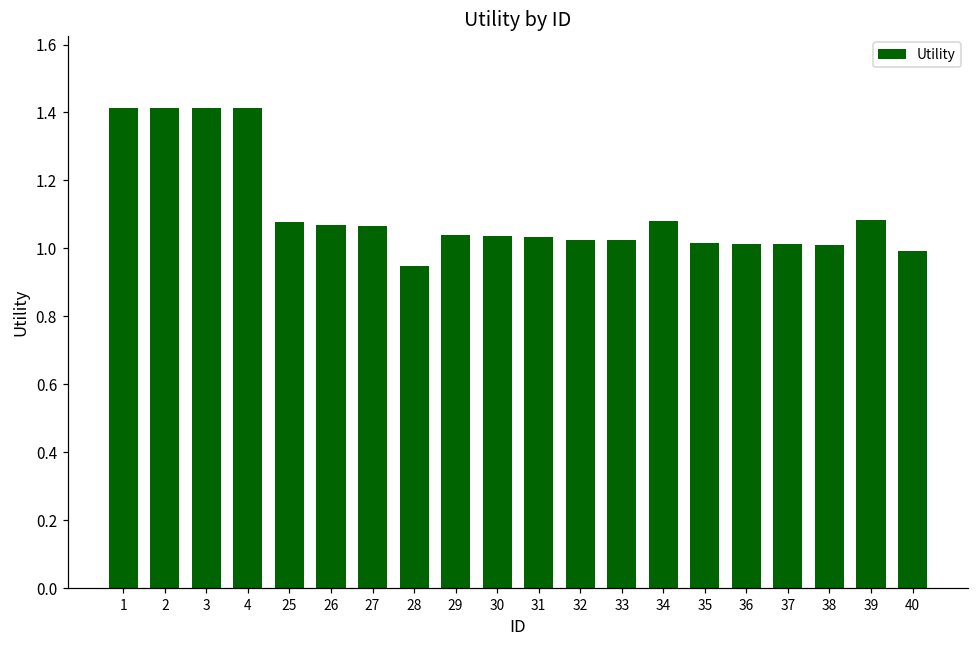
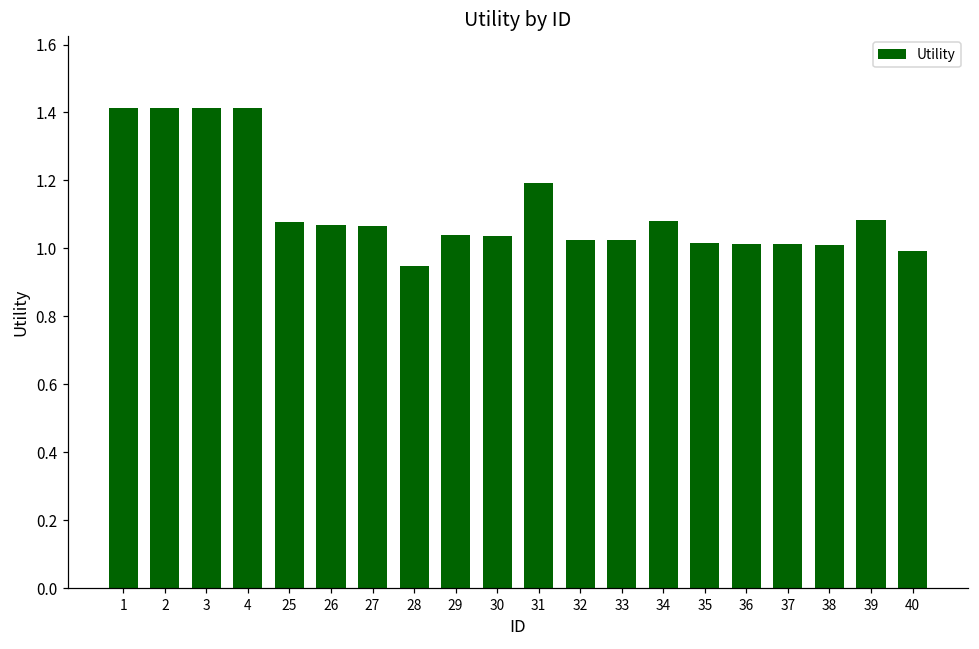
  {
    "1": 1.41,
    "2": 1.41,
    "3": 1.41,
    "4": 1.41,
    "25": 1.08,
    "26": 1.07,
    "27": 1.07,
    "28": 0.95,
    "29": 1.04,
    "30": 1.04,
-   "31": 1.03,
+   "31": 1.19,
    "32": 1.03,
    "33": 1.03,
    "34": 1.08,
    "35": 1.01,
    "36": 1.01,
    "37": 1.01,
    "38": 1.01,
    "39": 1.08,
    "40": 0.99
  }
